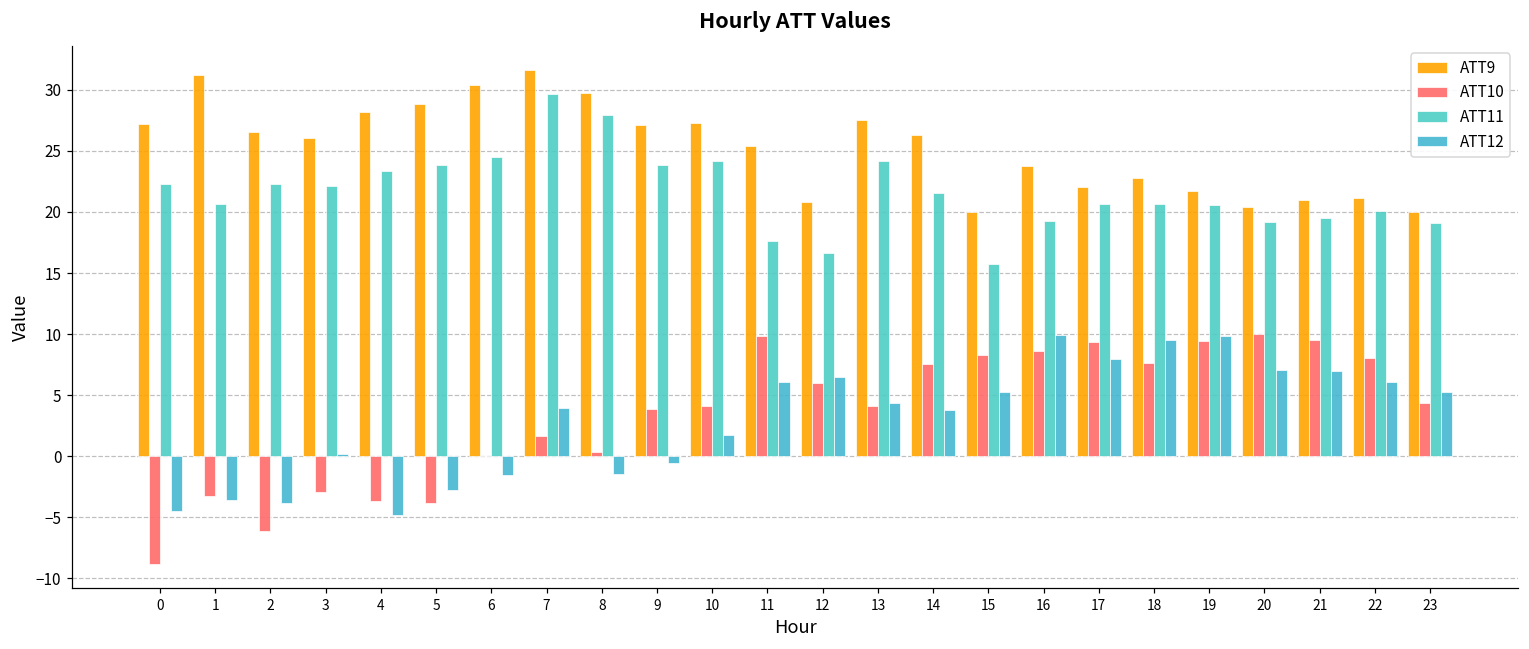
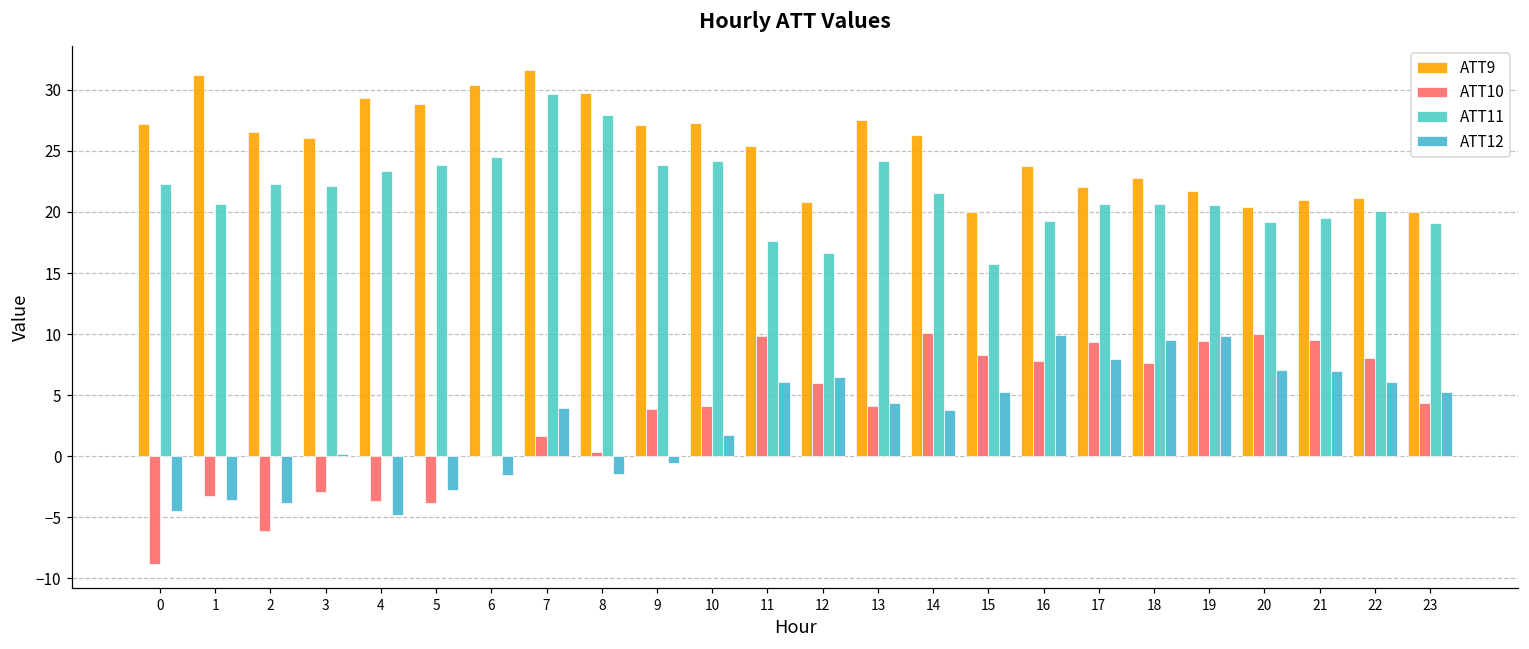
  {
    "ATT9": {
      "0": 27.2,
      "1": 31.2,
      "2": 26.5,
      "3": 26.1,
-     "4": 28.2,
+     "4": 29.3,
      "5": 28.9,
      "6": 30.4,
      "7": 31.6,
      "8": 29.8,
      "9": 27.1,
      "10": 27.3,
      "11": 25.4,
      "12": 20.9,
      "13": 27.5,
      "14": 26.3,
      "15": 20.0,
      "16": 23.8,
      "17": 22.0,
      "18": 22.8,
      "19": 21.7,
      "20": 20.4,
      "21": 21.0,
      "22": 21.1,
      "23": 20.0
    },
    "ATT10": {
      "0": -8.8,
      "1": -3.2,
      "2": -6.1,
      "3": -3.0,
      "4": -3.7,
      "5": -3.8,
      "7": 1.6,
      "8": 0.3,
      "9": 3.8,
      "10": 4.1,
      "11": 9.8,
      "12": 6.0,
      "13": 4.1,
-     "14": 7.5,
+     "14": 10.1,
      "15": 8.3,
-     "16": 8.6,
+     "16": 7.8,
      "17": 9.3,
      "18": 7.6,
      "19": 9.4,
      "20": 10.0,
      "21": 9.5,
      "22": 8.0,
      "23": 4.3
    }
  }
